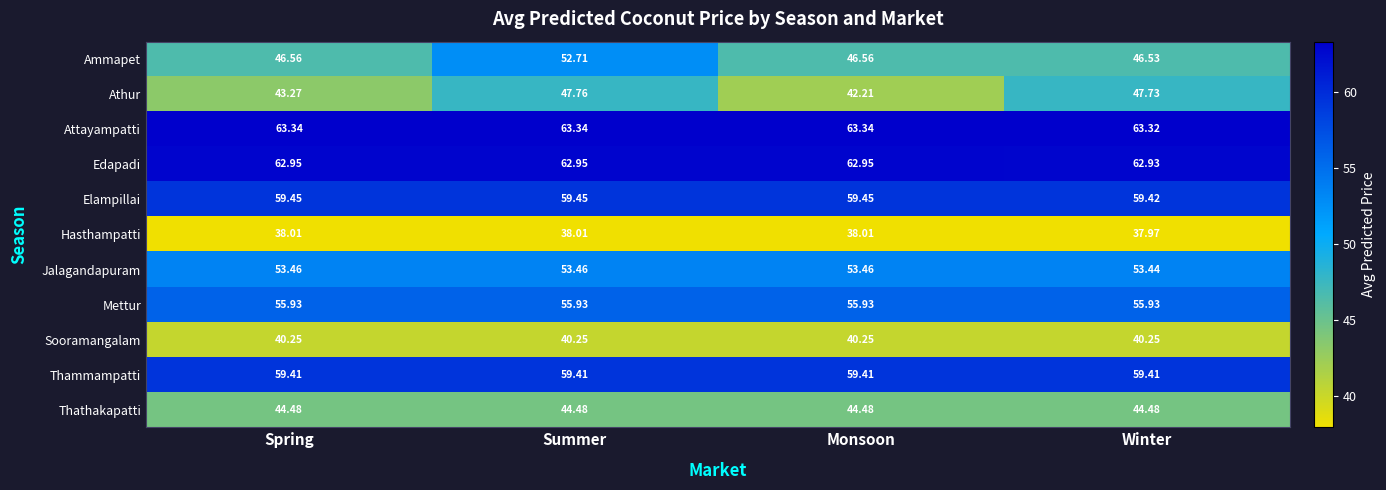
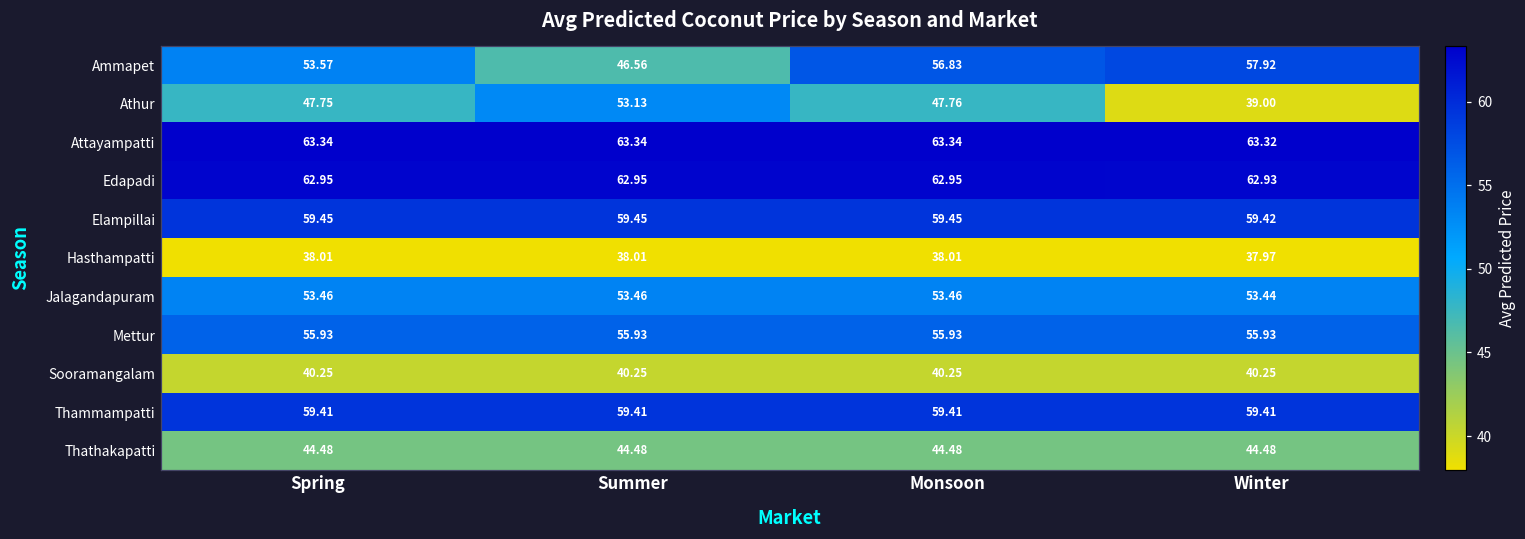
  {
    "Ammapet": {
-     "Spring": 46.56,
-     "Summer": 52.71,
-     "Monsoon": 46.56,
-     "Winter": 46.53
+     "Spring": 53.57,
+     "Summer": 46.56,
+     "Monsoon": 56.83,
+     "Winter": 57.92
    },
    "Athur": {
-     "Spring": 43.27,
-     "Summer": 47.76,
-     "Monsoon": 42.21,
-     "Winter": 47.73
+     "Spring": 47.75,
+     "Summer": 53.13,
+     "Monsoon": 47.76,
+     "Winter": 39.00
    },
    "Attayampatti": {
      "Spring": 63.34,
      "Summer": 63.34,
      "Monsoon": 63.34,
      "Winter": 63.32
    },
    "Edapadi": {
      "Spring": 62.95,
      "Summer": 62.95,
      "Monsoon": 62.95,
      "Winter": 62.93
    },
    "Elampillai": {
      "Spring": 59.45,
      "Summer": 59.45,
      "Monsoon": 59.45,
      "Winter": 59.42
    },
    "Hasthampatti": {
      "Spring": 38.01,
      "Summer": 38.01,
      "Monsoon": 38.01,
      "Winter": 37.97
    },
    "Jalagandapuram": {
      "Spring": 53.46,
      "Summer": 53.46,
      "Monsoon": 53.46,
      "Winter": 53.44
    },
    "Mettur": {
      "Spring": 55.93,
      "Summer": 55.93,
      "Monsoon": 55.93,
      "Winter": 55.93
    },
    "Sooramangalam": {
      "Spring": 40.25,
      "Summer": 40.25,
      "Monsoon": 40.25,
      "Winter": 40.25
    },
    "Thammampatti": {
      "Spring": 59.41,
      "Summer": 59.41,
      "Monsoon": 59.41,
      "Winter": 59.41
    },
    "Thathakapatti": {
      "Spring": 44.48,
      "Summer": 44.48,
      "Monsoon": 44.48,
      "Winter": 44.48
    }
  }
